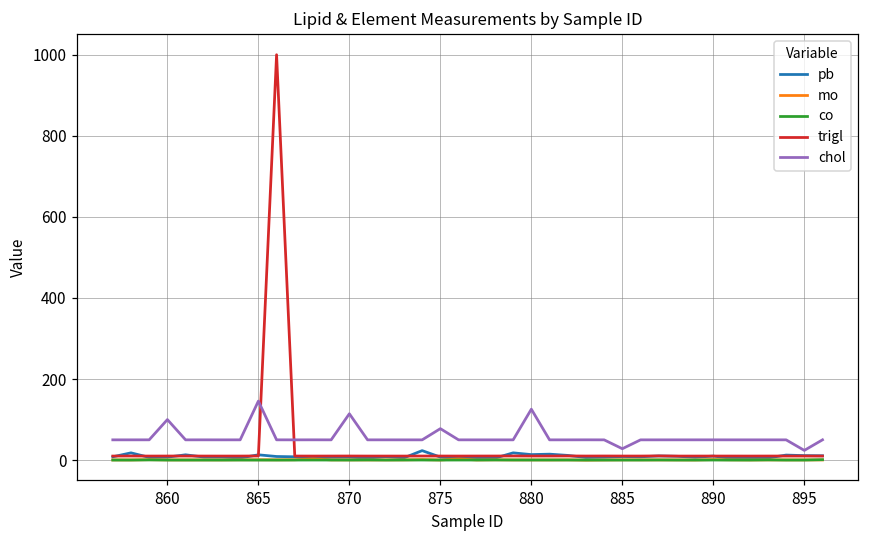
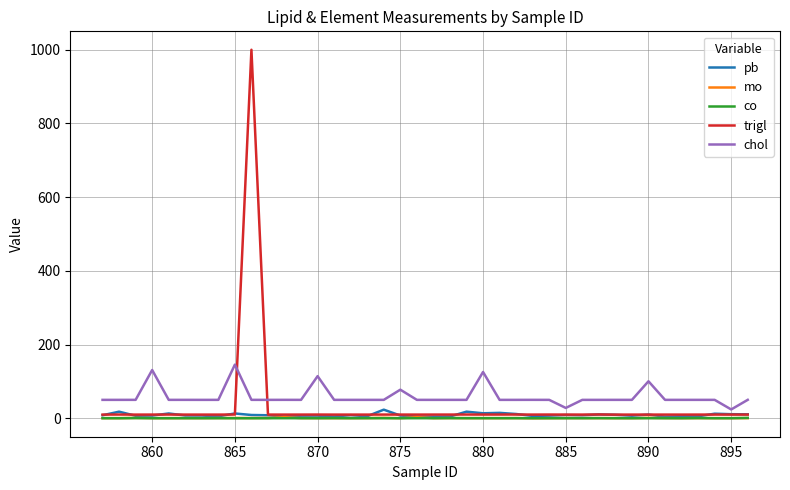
  {
    "chol": {
-     "860": 100,
+     "860": 130,
      "865": 150,
      "870": 110,
      "875": 80,
      "880": 130,
      "885": 30,
-     "890": 50,
+     "890": 100,
      "895": 20
    }
  }
